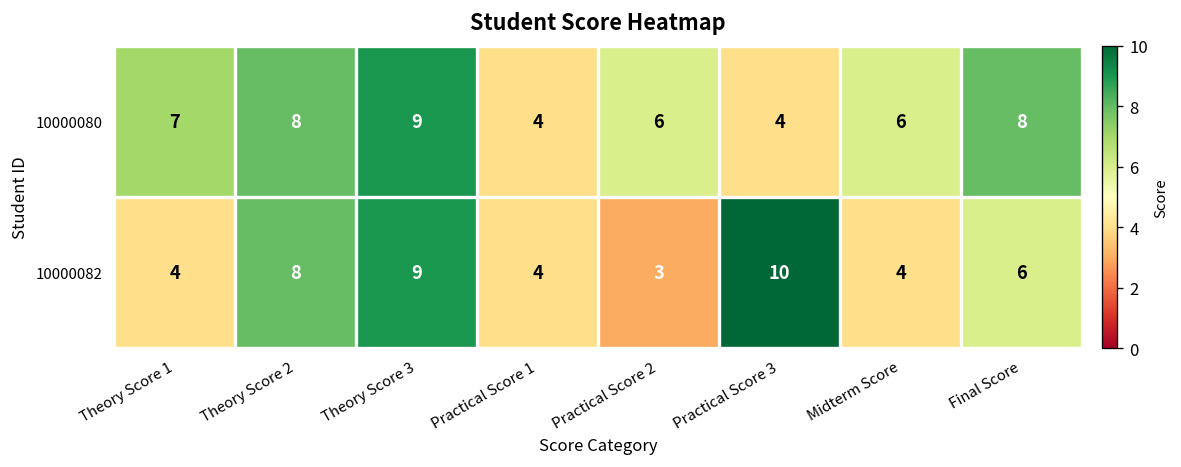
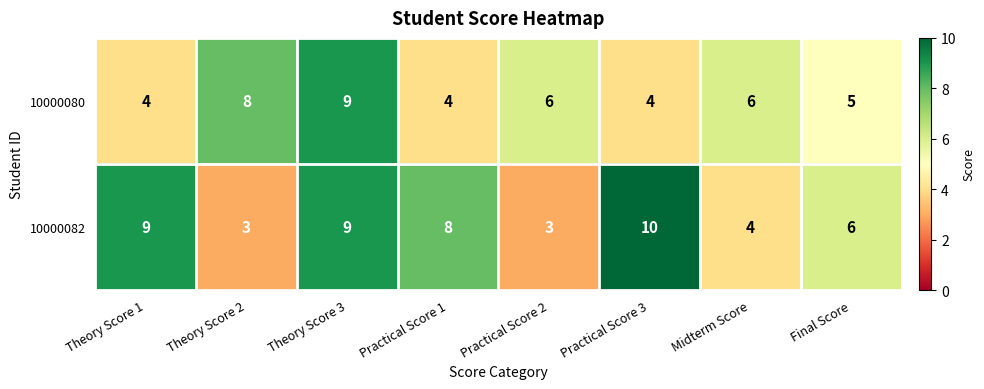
  {
    "10000080": {
-     "Theory Score 1": 7,
+     "Theory Score 1": 4,
      "Theory Score 2": 8,
      "Theory Score 3": 9,
      "Practical Score 1": 4,
      "Practical Score 2": 6,
      "Practical Score 3": 4,
      "Midterm Score": 6,
-     "Final Score": 8
+     "Final Score": 5
    },
    "10000082": {
-     "Theory Score 1": 4,
-     "Theory Score 2": 8,
+     "Theory Score 1": 9,
+     "Theory Score 2": 3,
      "Theory Score 3": 9,
-     "Practical Score 1": 4,
+     "Practical Score 1": 8,
      "Practical Score 2": 3,
      "Practical Score 3": 10,
      "Midterm Score": 4,
      "Final Score": 6
    }
  }
